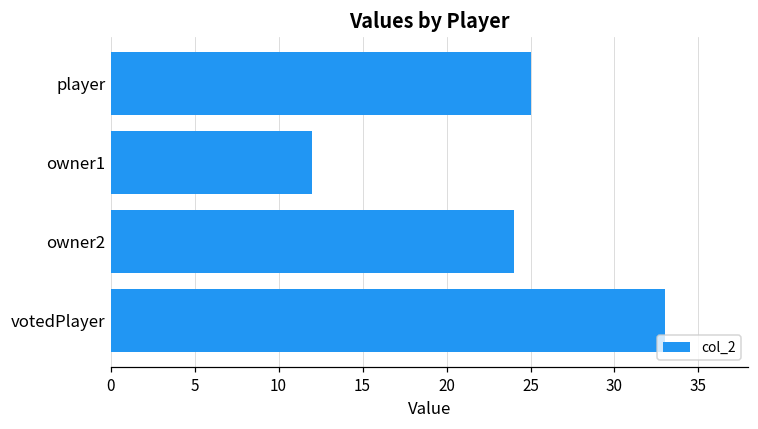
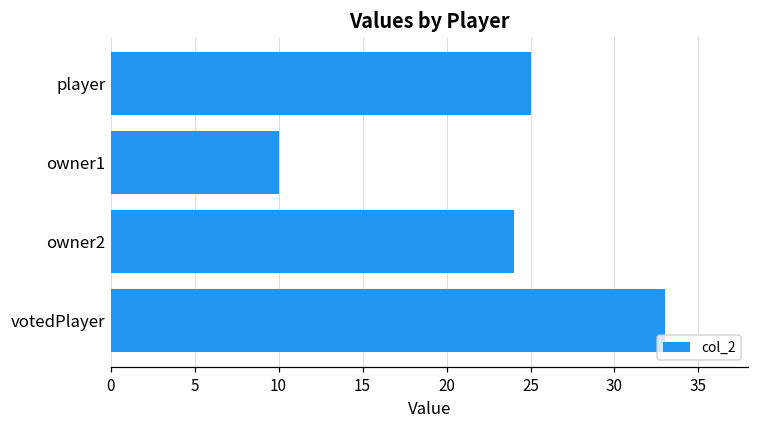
  {
    "player": 25,
-   "owner1": 12,
+   "owner1": 10,
    "owner2": 24,
    "votedPlayer": 33
  }
